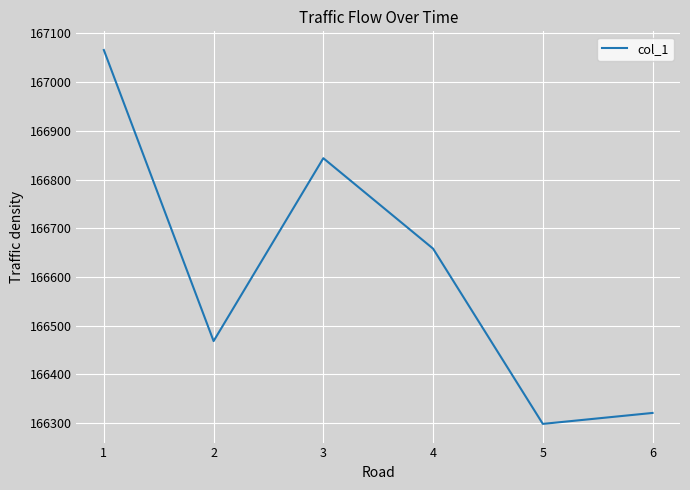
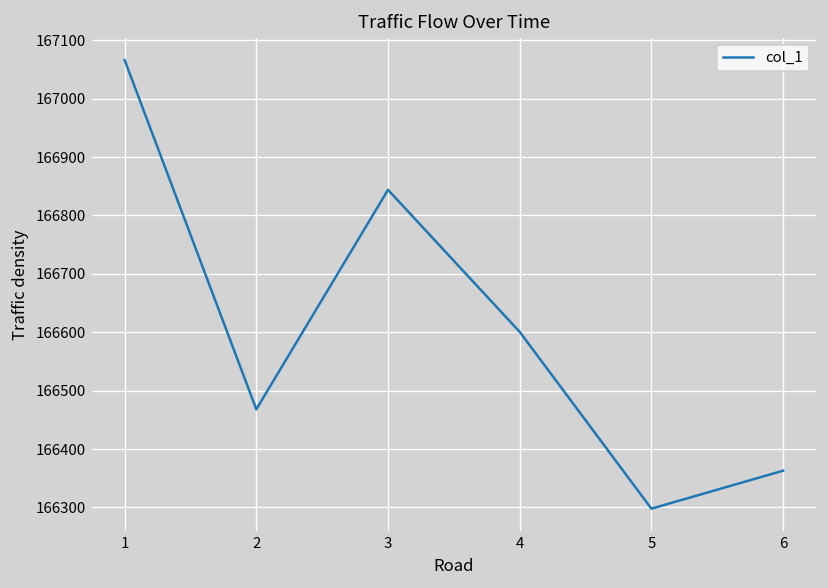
  {
    "1": 167070,
    "2": 166470,
    "3": 166840,
-   "4": 166660,
+   "4": 166600,
    "5": 166300,
-   "6": 166320
+   "6": 166360
  }
